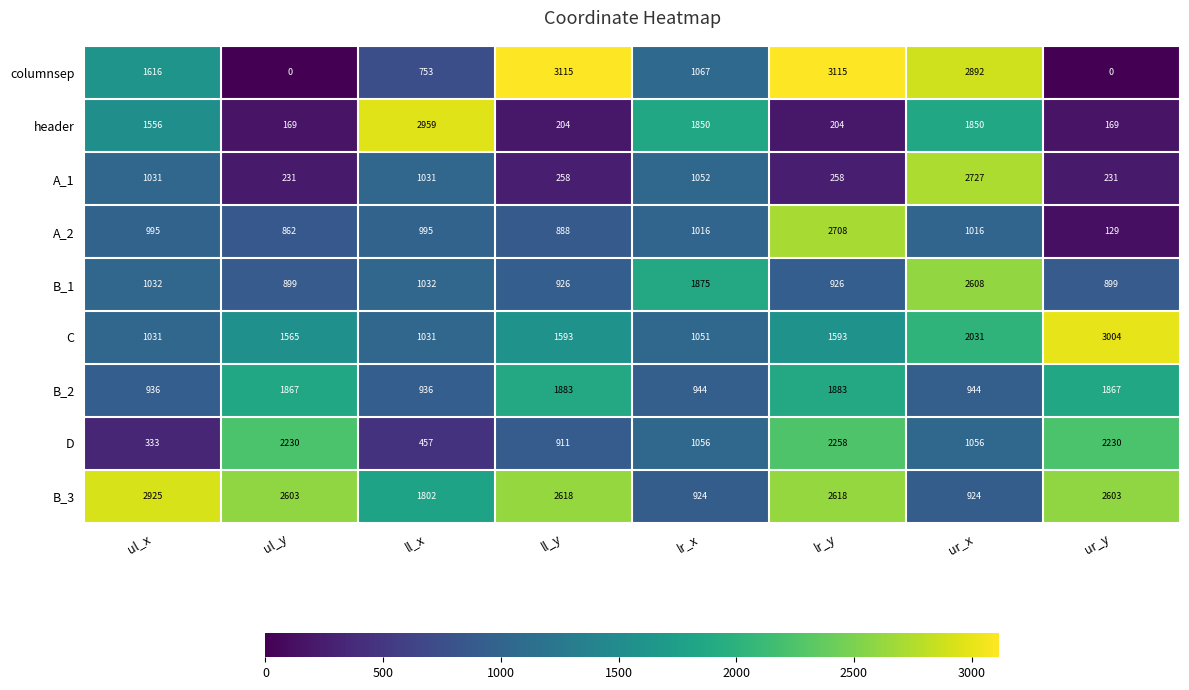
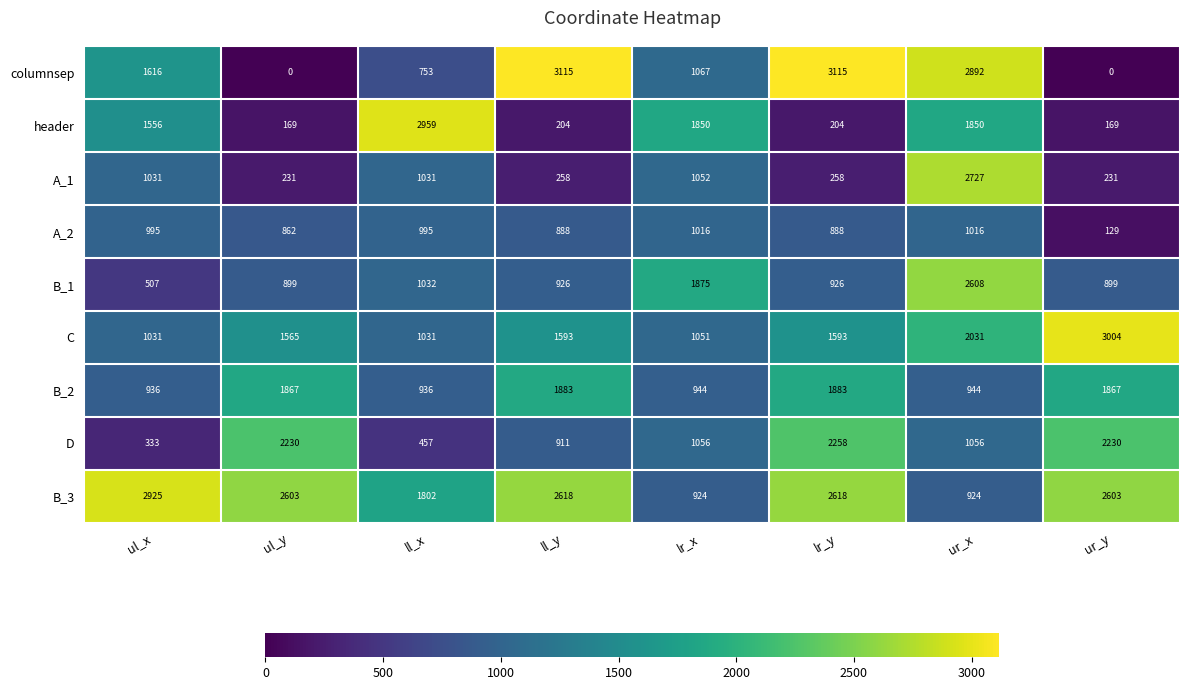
  {
    "columnsep": {
      "ul_x": 1616,
      "ul_y": 0,
      "ll_x": 753,
      "ll_y": 3115,
      "lr_x": 1067,
      "lr_y": 3115,
      "ur_x": 2892,
      "ur_y": 0
    },
    "header": {
      "ul_x": 1556,
      "ul_y": 169,
      "ll_x": 2959,
      "ll_y": 204,
      "lr_x": 1850,
      "lr_y": 204,
      "ur_x": 1850,
      "ur_y": 169
    },
    "A_1": {
      "ul_x": 1031,
      "ul_y": 231,
      "ll_x": 1031,
      "ll_y": 258,
      "lr_x": 1052,
      "lr_y": 258,
      "ur_x": 2727,
      "ur_y": 231
    },
    "A_2": {
      "ul_x": 995,
      "ul_y": 862,
      "ll_x": 995,
      "ll_y": 888,
      "lr_x": 1016,
-     "lr_y": 2708,
+     "lr_y": 888,
      "ur_x": 1016,
      "ur_y": 129
    },
    "B_1": {
-     "ul_x": 1032,
+     "ul_x": 507,
      "ul_y": 899,
      "ll_x": 1032,
      "ll_y": 926,
      "lr_x": 1875,
      "lr_y": 926,
      "ur_x": 2608,
      "ur_y": 899
    },
    "C": {
      "ul_x": 1031,
      "ul_y": 1565,
      "ll_x": 1031,
      "ll_y": 1593,
      "lr_x": 1051,
      "lr_y": 1593,
      "ur_x": 2031,
      "ur_y": 3004
    },
    "B_2": {
      "ul_x": 936,
      "ul_y": 1867,
      "ll_x": 936,
      "ll_y": 1883,
      "lr_x": 944,
      "lr_y": 1883,
      "ur_x": 944,
      "ur_y": 1867
    },
    "D": {
      "ul_x": 333,
      "ul_y": 2230,
      "ll_x": 457,
      "ll_y": 911,
      "lr_x": 1056,
      "lr_y": 2258,
      "ur_x": 1056,
      "ur_y": 2230
    },
    "B_3": {
      "ul_x": 2925,
      "ul_y": 2603,
      "ll_x": 1802,
      "ll_y": 2618,
      "lr_x": 924,
      "lr_y": 2618,
      "ur_x": 924,
      "ur_y": 2603
    }
  }
